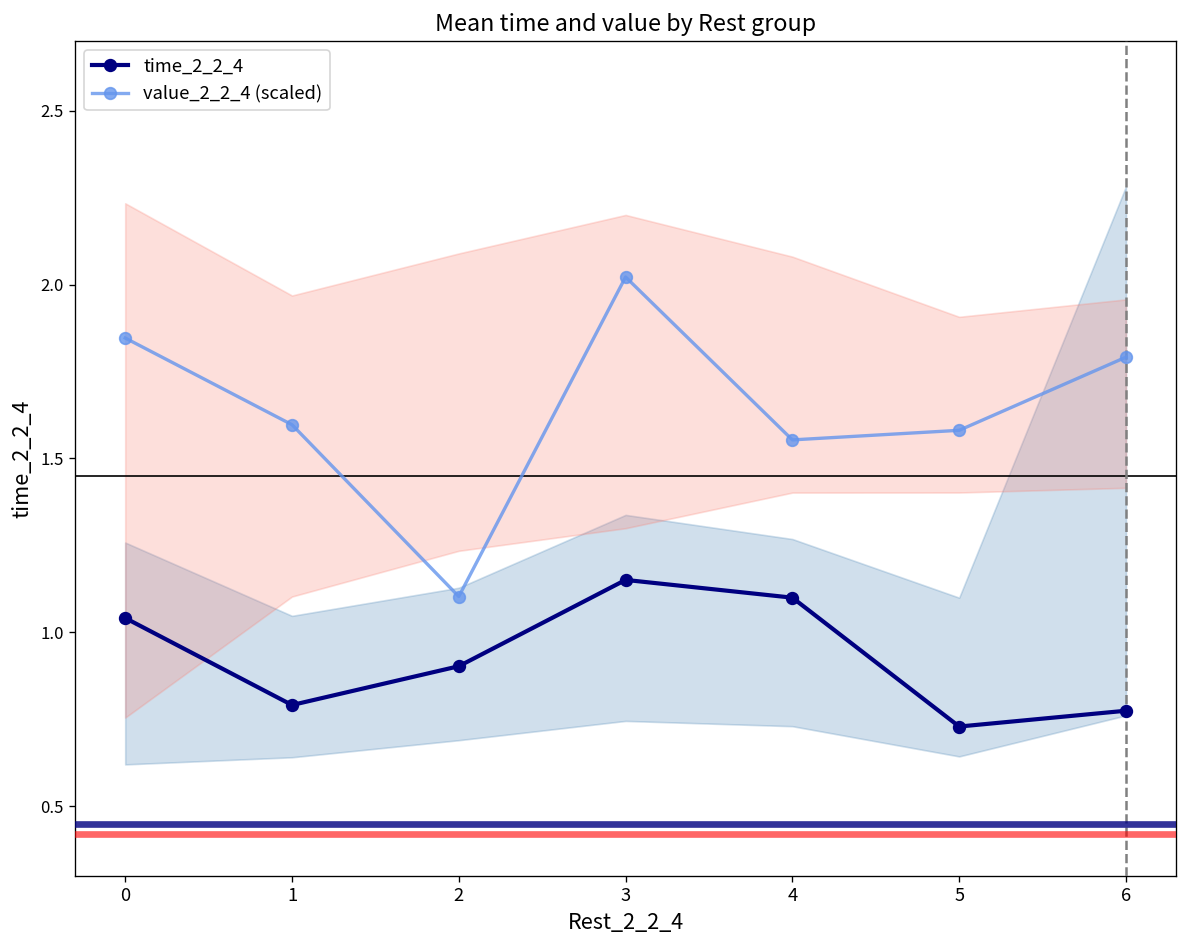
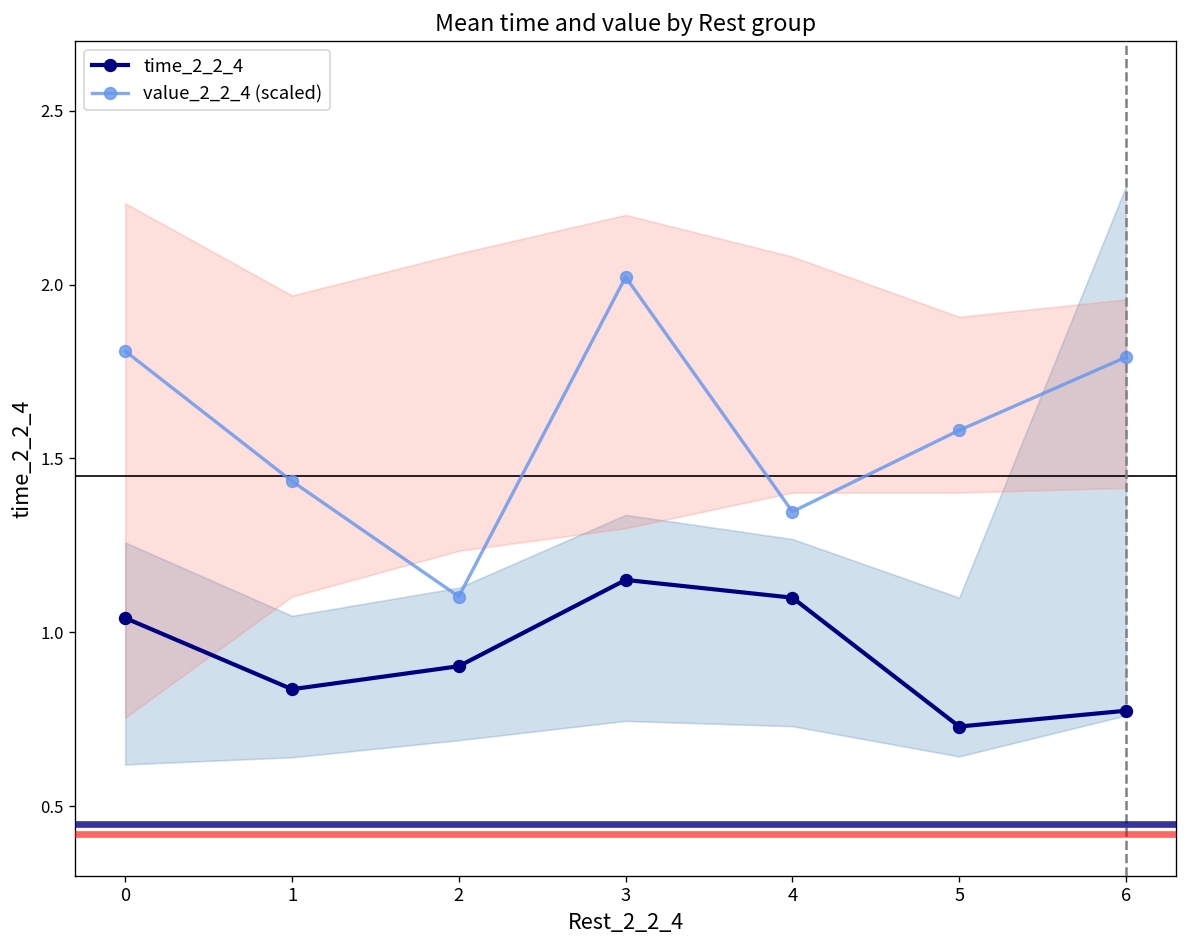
  {
    "time_2_2_4": {
      "0": 1.04,
-     "1": 0.79,
+     "1": 0.84,
      "2": 0.90,
      "3": 1.15,
      "4": 1.10,
      "5": 0.73,
      "6": 0.77
    },
    "value_2_2_4 (scaled)": {
-     "0": 1.85,
-     "1": 1.60,
+     "0": 1.81,
+     "1": 1.43,
      "2": 1.10,
      "3": 2.02,
-     "4": 1.55,
+     "4": 1.35,
      "5": 1.58,
      "6": 1.79
    }
  }
